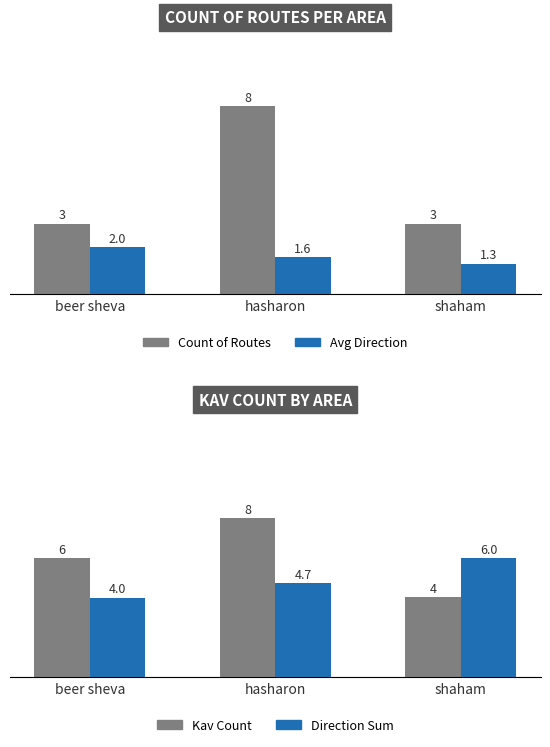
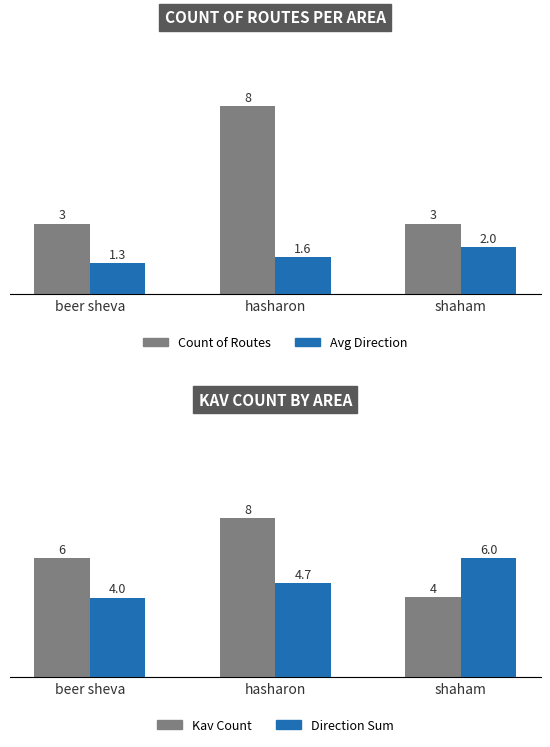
  {
    "COUNT OF ROUTES PER AREA": {
      "Count of Routes": {
        "beer sheva": 3,
        "hasharon": 8,
        "shaham": 3
      },
      "Avg Direction": {
-       "beer sheva": 2.0,
+       "beer sheva": 1.3,
        "hasharon": 1.6,
-       "shaham": 1.3
+       "shaham": 2.0
      }
    },
    "KAV COUNT BY AREA": {
      "Kav Count": {
        "beer sheva": 6,
        "hasharon": 8,
        "shaham": 4
      },
      "Direction Sum": {
        "beer sheva": 4.0,
        "hasharon": 4.7,
        "shaham": 6.0
      }
    }
  }
